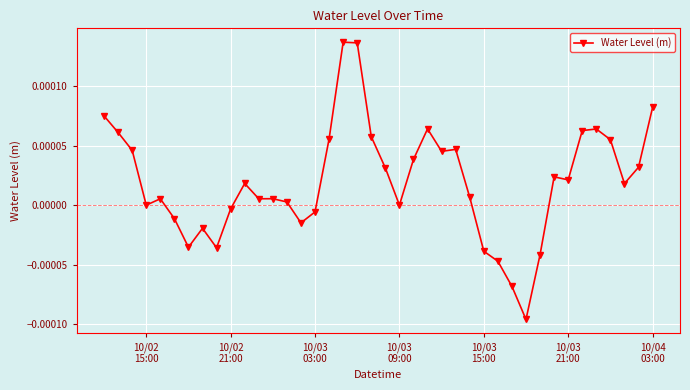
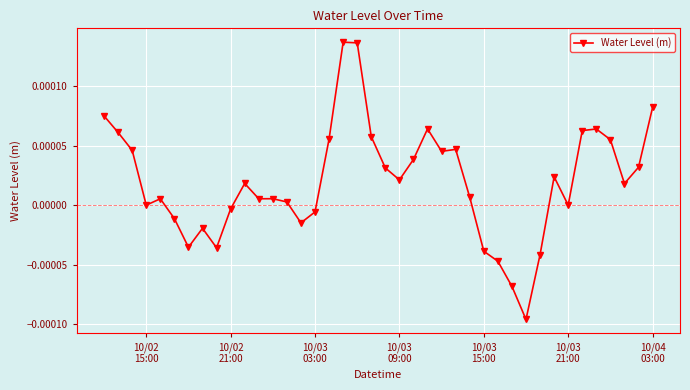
  {
    "10/02 15:00": 0.00000,
    "10/02 21:00": -0.000003,
    "10/03 03:00": -0.000006,
-   "10/03 09:00": 0.00000,
+   "10/03 09:00": 0.00002,
    "10/03 15:00": -0.00004,
-   "10/03 21:00": 0.00002,
+   "10/03 21:00": 0.00000,
    "10/04 03:00": 0.000082
  }
